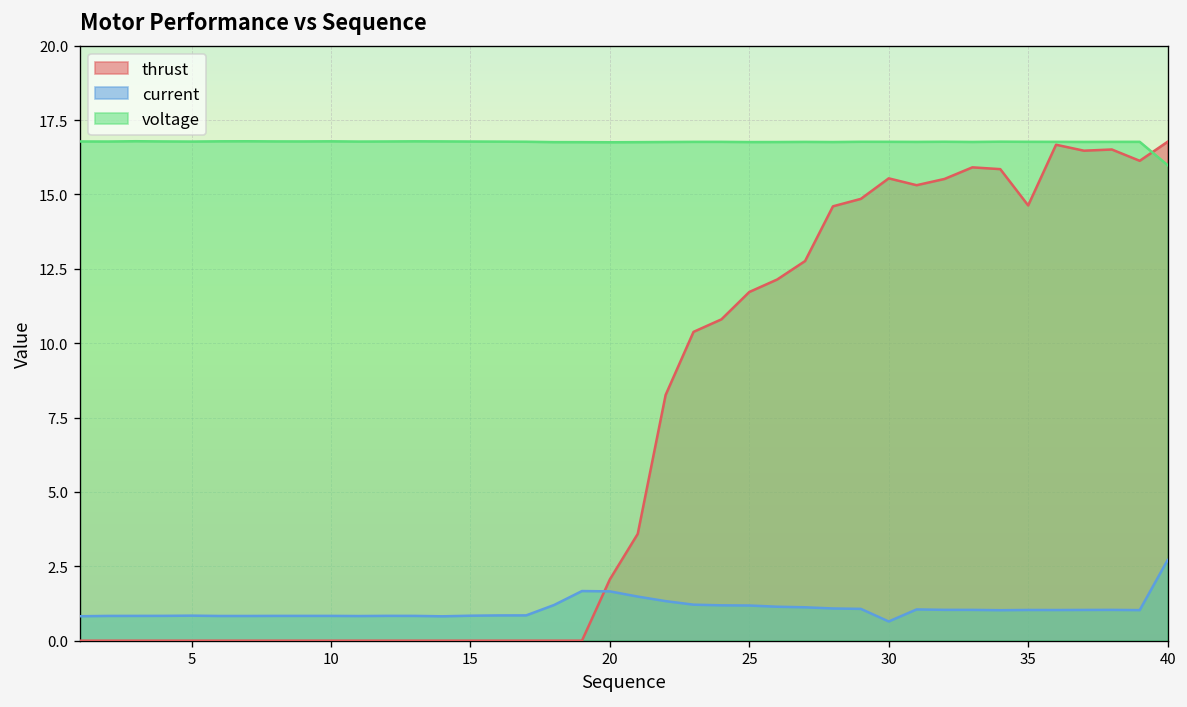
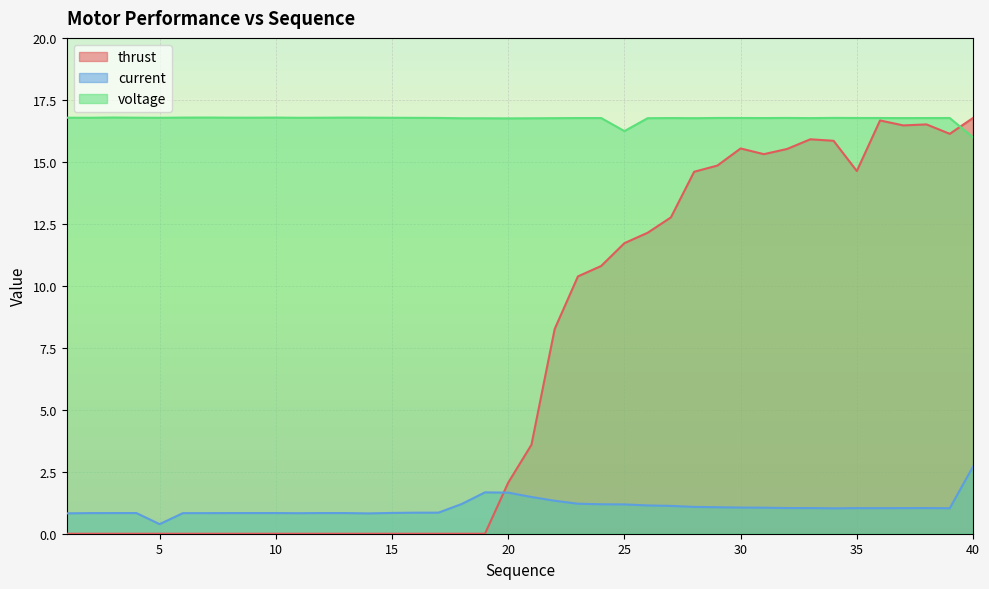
  {
    "thrust": {
      "5": 0.0,
      "10": 0.0,
      "15": 0.0,
      "20": 2.1,
      "25": 11.7,
      "30": 15.5,
      "35": 14.6,
      "40": 16.8
    },
    "current": {
-     "5": 0.8,
+     "5": 0.4,
      "10": 0.8,
      "15": 0.8,
      "20": 1.7,
      "25": 1.2,
-     "30": 0.6,
+     "30": 1.1,
      "35": 1.0,
      "40": 2.7
    },
    "voltage": {
      "5": 16.8,
      "10": 16.8,
      "15": 16.8,
      "20": 16.8,
-     "25": 16.8,
+     "25": 16.2,
      "30": 16.8,
      "35": 16.8,
      "40": 16.0
    }
  }
